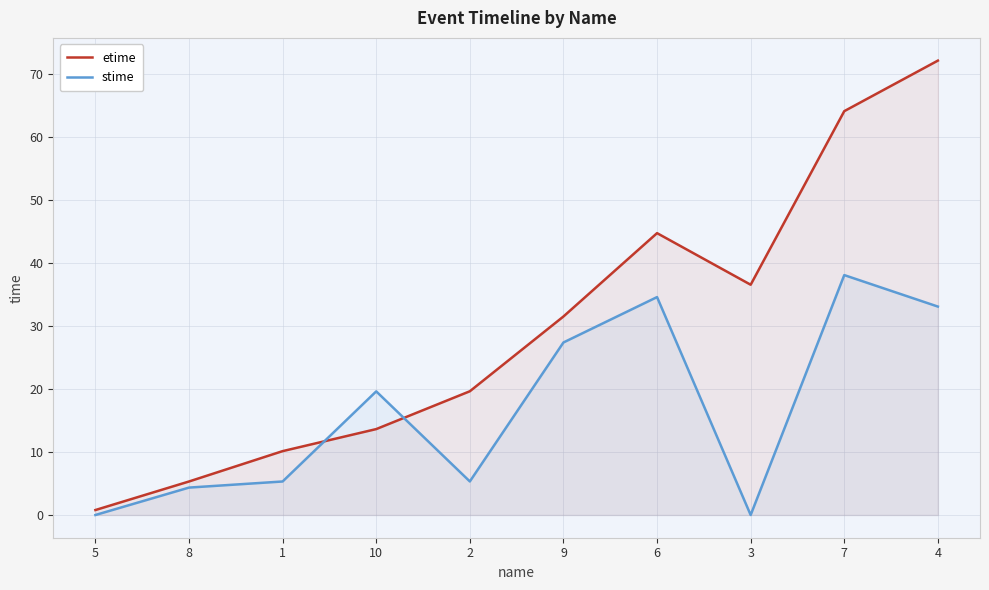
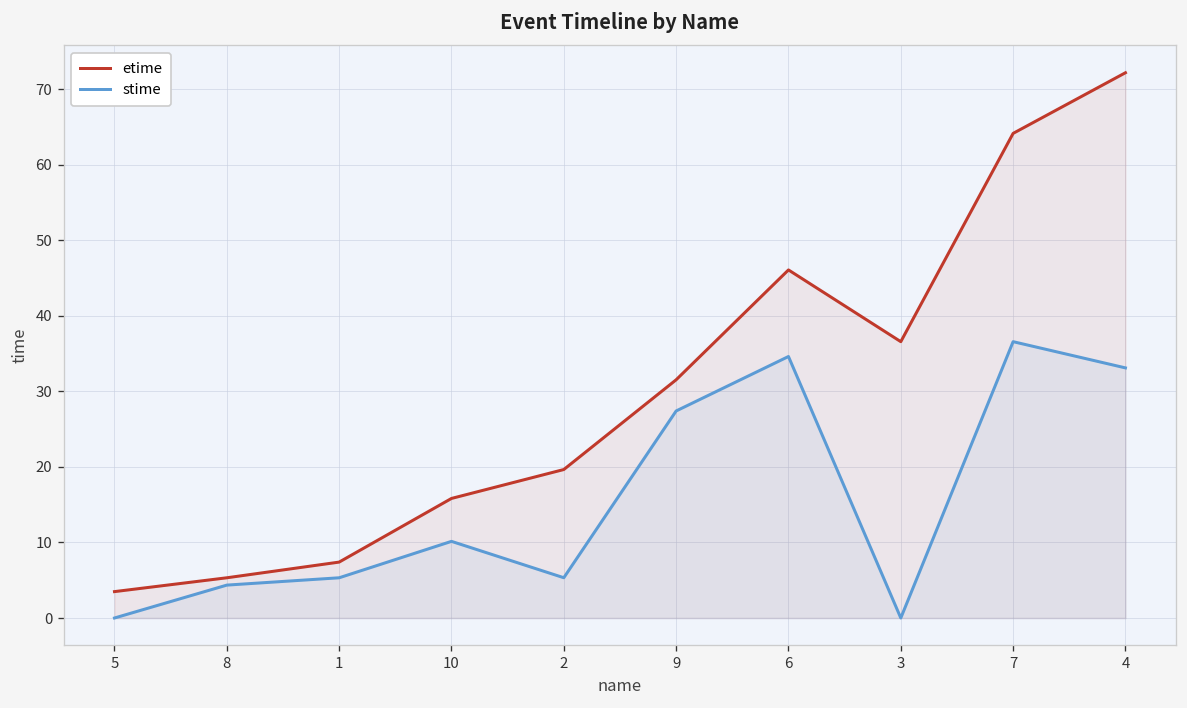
  {
    "etime": {
-     "5": 1,
+     "5": 3,
      "8": 5,
-     "1": 10,
-     "10": 14,
+     "1": 7,
+     "10": 16,
      "2": 20,
      "9": 32,
-     "6": 45,
+     "6": 46,
      "3": 37,
      "7": 64,
      "4": 72
    },
    "stime": {
      "5": 0,
      "8": 4,
      "1": 5,
-     "10": 20,
+     "10": 10,
      "2": 5,
      "9": 27,
      "6": 35,
      "3": 0,
-     "7": 38,
+     "7": 37,
      "4": 33
    }
  }
